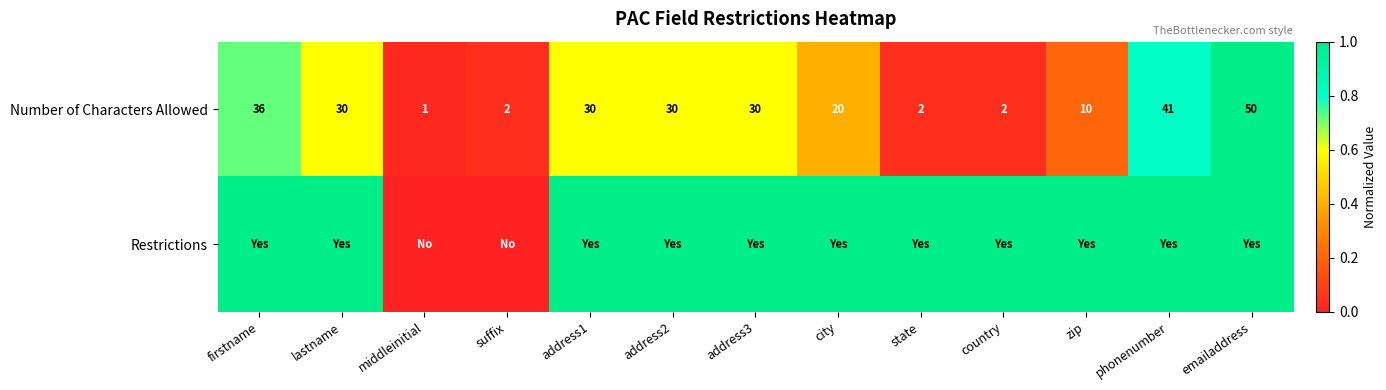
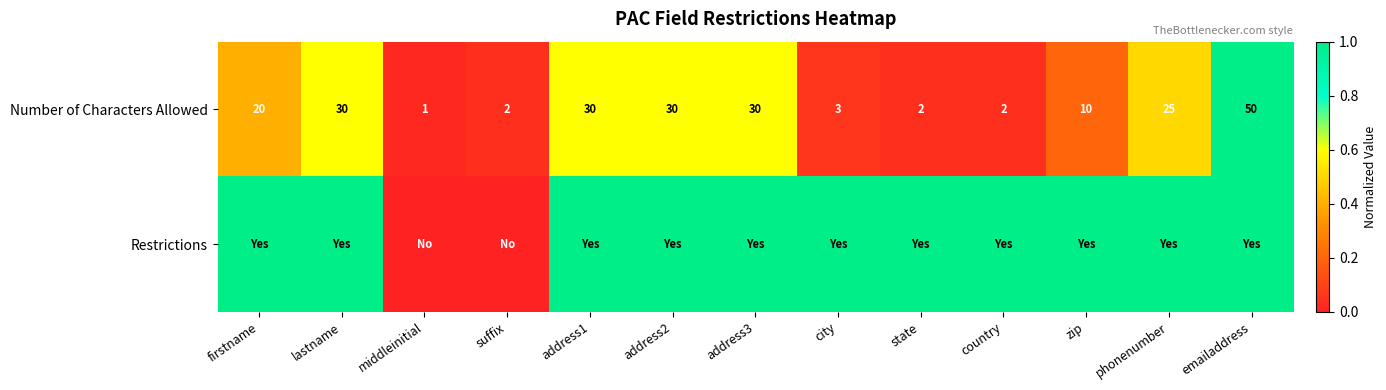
  {
    "Number of Characters Allowed": {
-     "firstname": 36,
+     "firstname": 20,
      "lastname": 30,
      "middleinitial": 1,
      "suffix": 2,
      "address1": 30,
      "address2": 30,
      "address3": 30,
-     "city": 20,
+     "city": 3,
      "state": 2,
      "country": 2,
      "zip": 10,
-     "phonenumber": 41,
+     "phonenumber": 25,
      "emailaddress": 50
    }
  }
